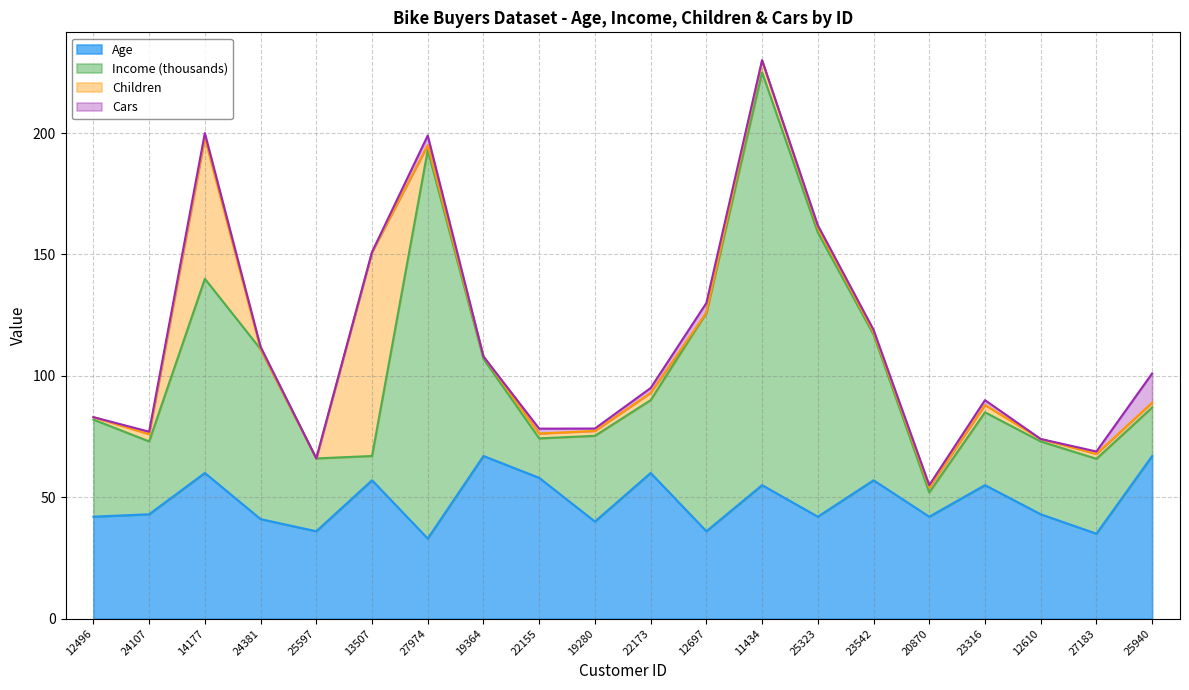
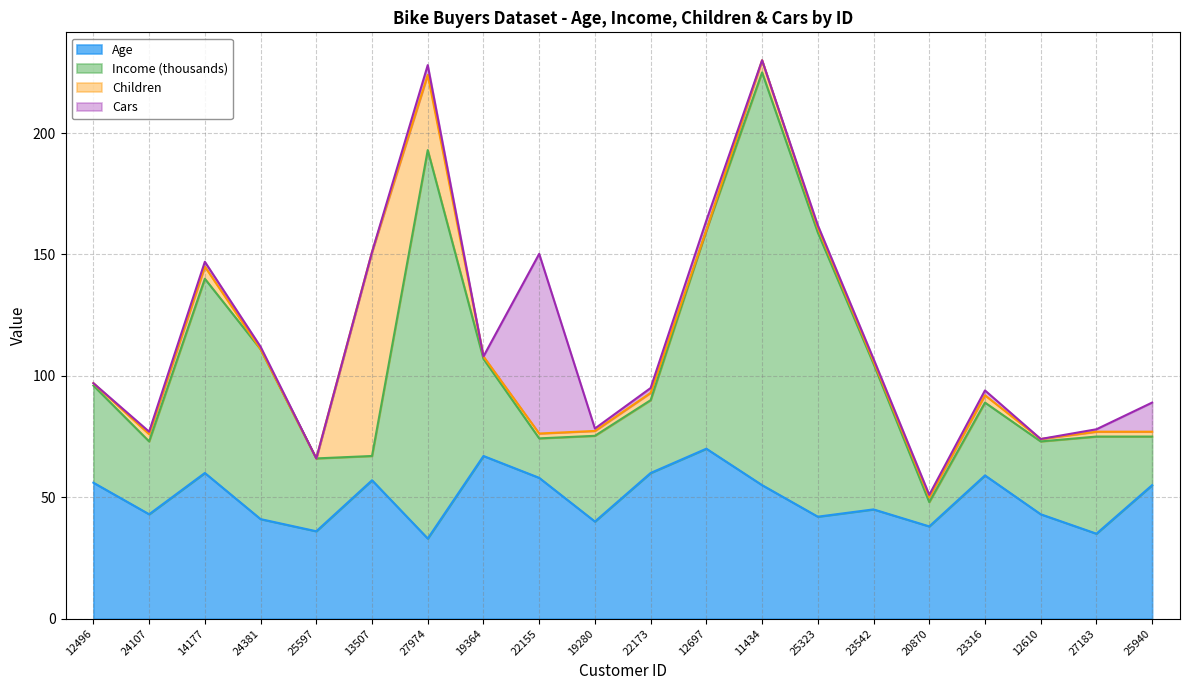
  {
    "Age": {
-     "12496": 42,
+     "12496": 56,
      "24107": 43,
      "14177": 60,
      "24381": 41,
      "25597": 36,
      "13507": 57,
      "27974": 33,
      "19364": 67,
      "22155": 58,
      "19280": 40,
      "22173": 60,
-     "12697": 36,
+     "12697": 70,
      "11434": 55,
      "25323": 42,
-     "23542": 57,
-     "20870": 42,
-     "23316": 55,
+     "23542": 45,
+     "20870": 38,
+     "23316": 59,
      "12610": 43,
      "27183": 35,
-     "25940": 67
+     "25940": 55
    },
    "Income (thousands)": {
      "24107": 30,
      "14177": 80,
      "13507": 10,
      "27974": 160,
      "22155": 16,
      "19280": 35,
      "22173": 30,
      "11434": 170,
      "25323": 117,
      "20870": 10,
      "23316": 30,
-     "27183": 31,
+     "27183": 40,
      "25940": 20
    },
    "Children": {
-     "14177": 58,
-     "27974": 2,
+     "14177": 5,
+     "27974": 31,
      "22155": 2,
      "22173": 3,
      "23316": 3,
      "25940": 2
    },
    "Cars": {
      "14177": 2,
      "27974": 4,
-     "22155": 2,
+     "22155": 74,
      "22173": 2,
      "12697": 4,
      "23316": 2,
      "25940": 12
    }
  }
